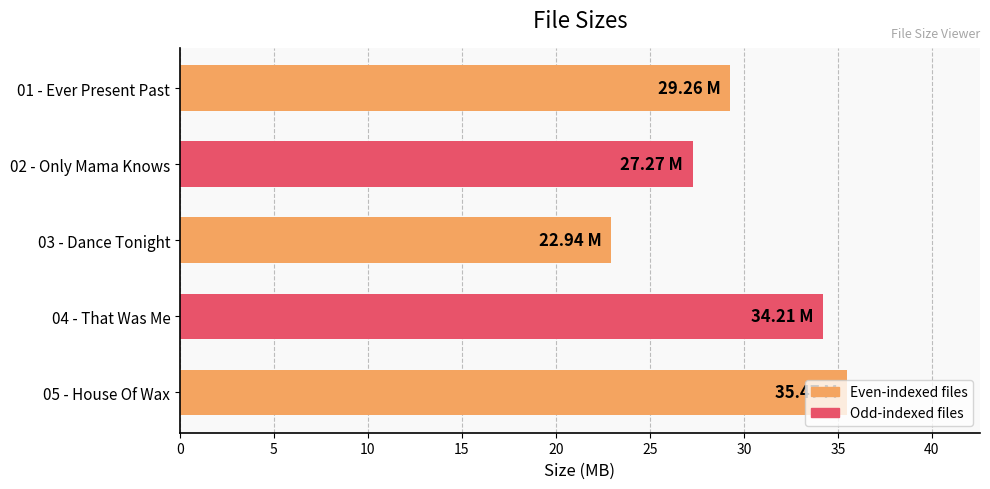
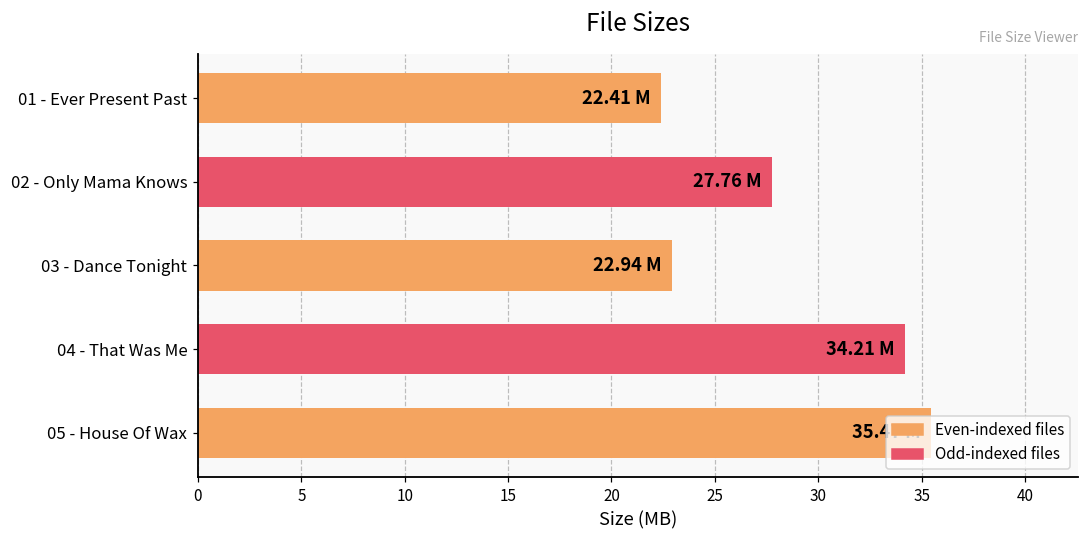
  {
-   "01 - Ever Present Past": 29.26,
-   "02 - Only Mama Knows": 27.27,
+   "01 - Ever Present Past": 22.41,
+   "02 - Only Mama Knows": 27.76,
    "03 - Dance Tonight": 22.94,
    "04 - That Was Me": 34.21
  }
